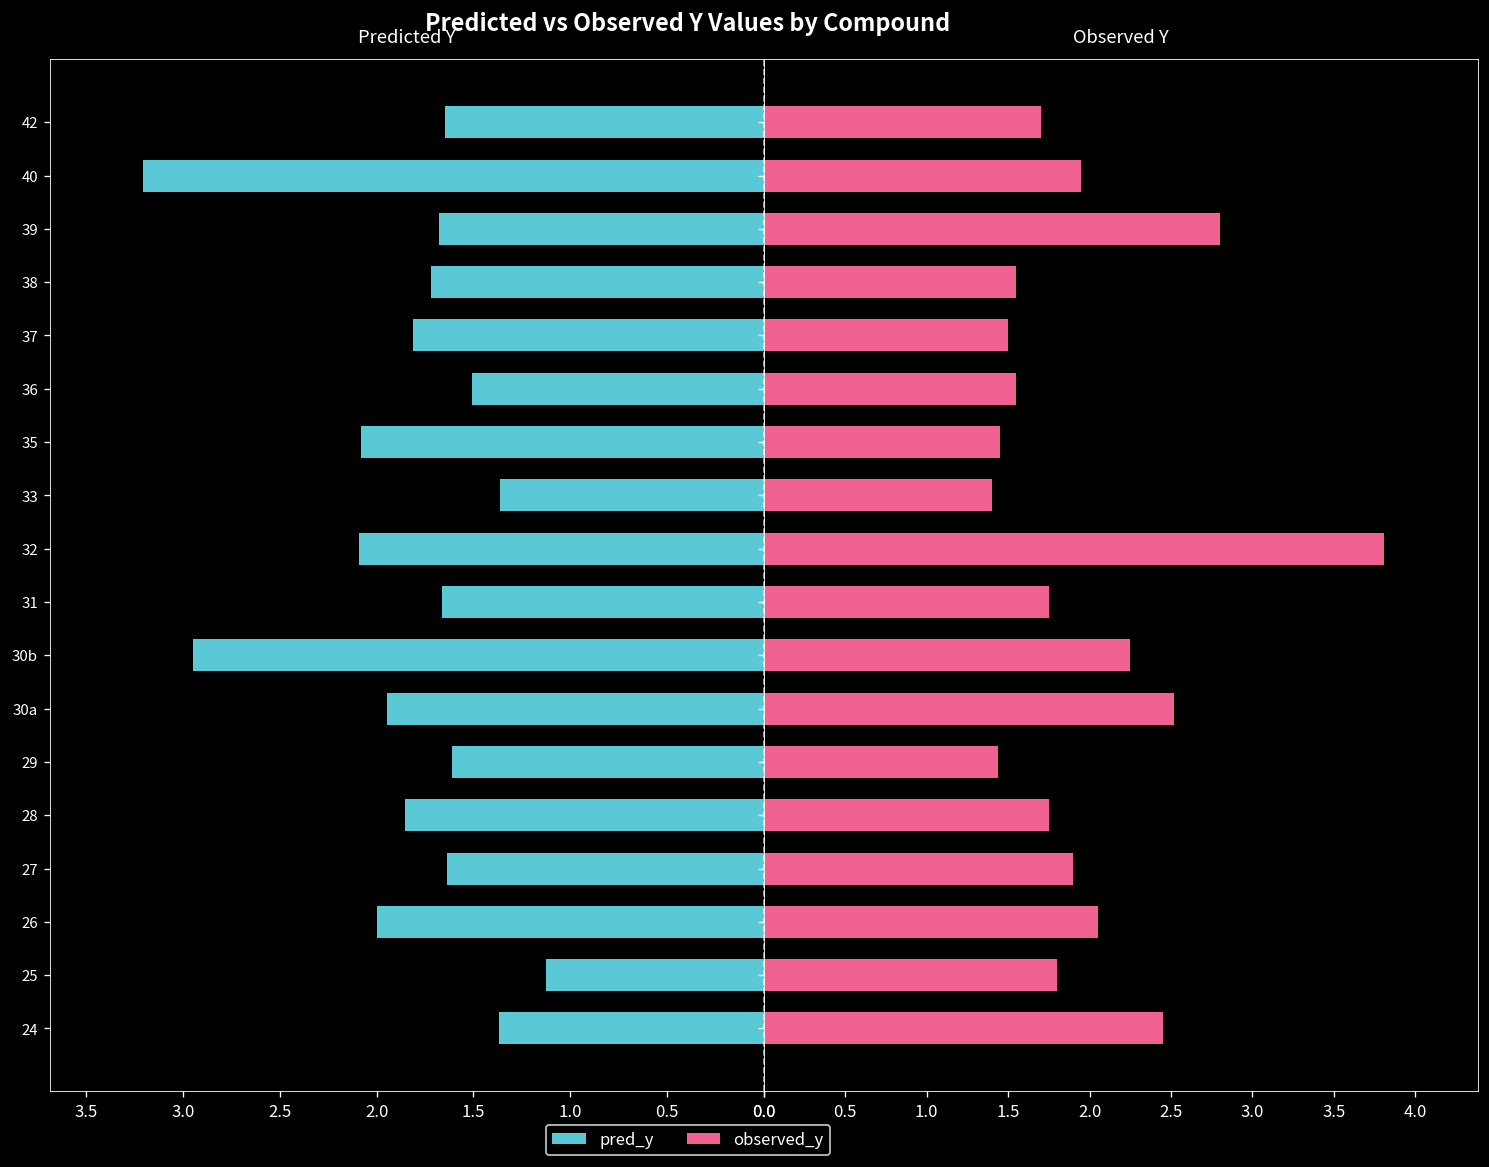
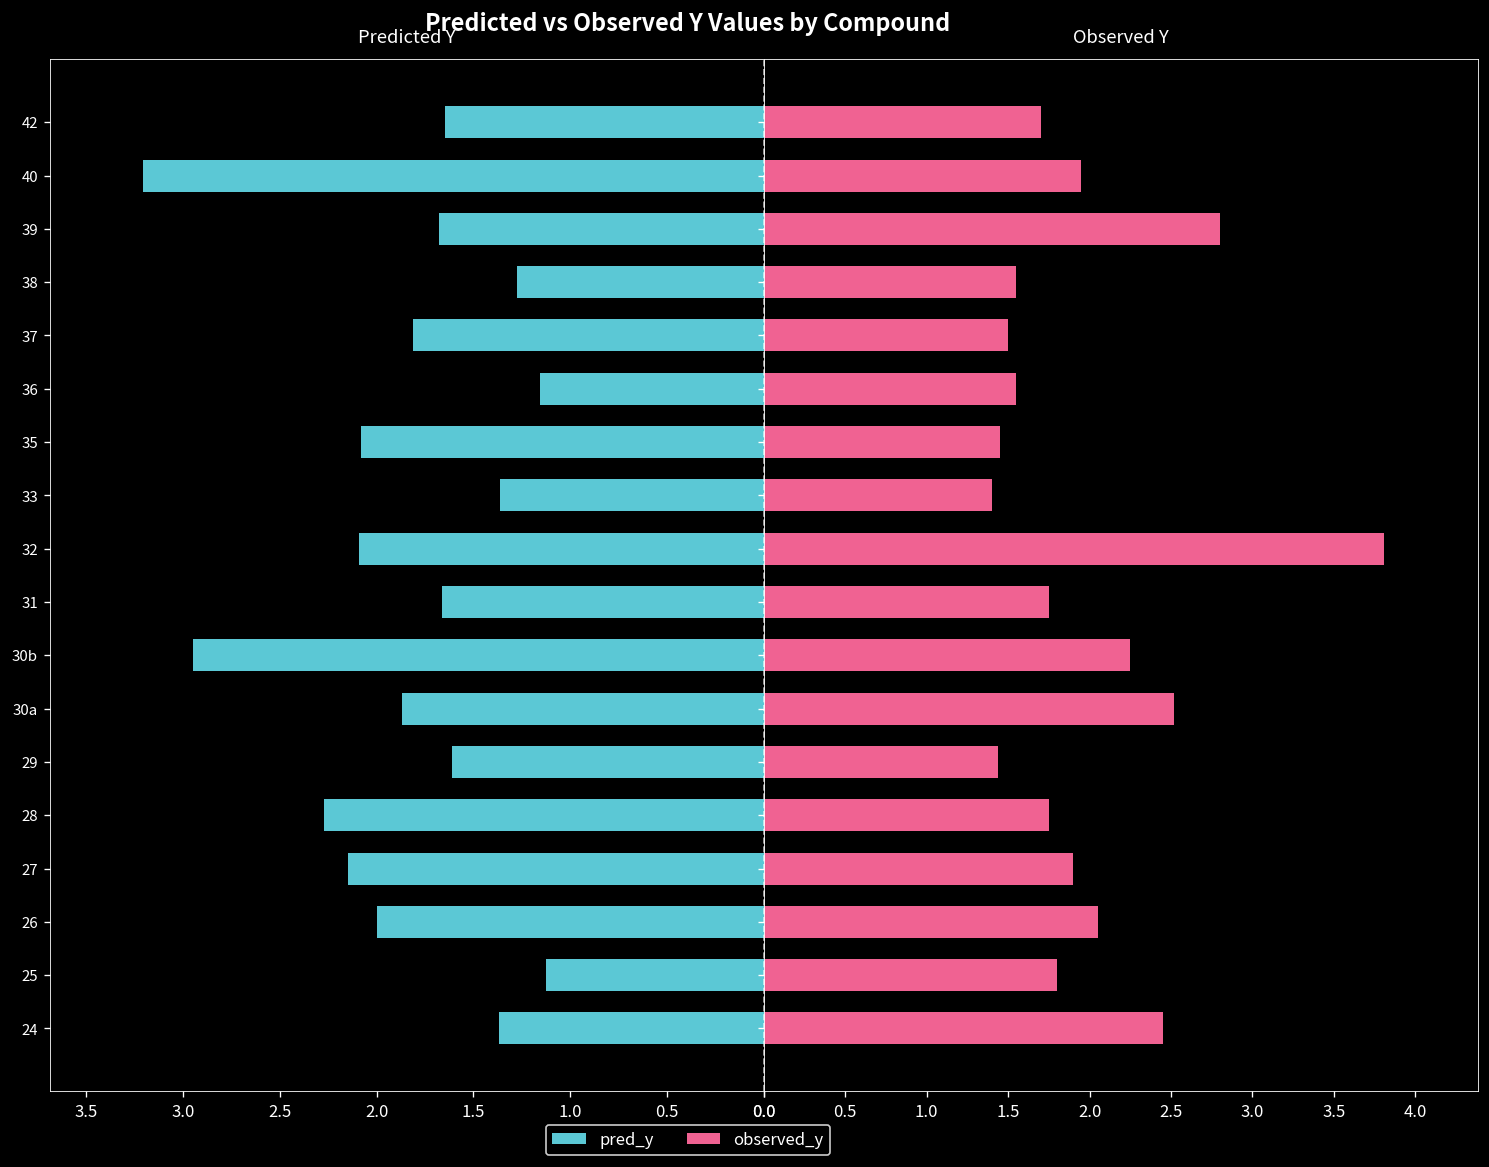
  {
    "Predicted Y": {
      "42": 1.65,
      "40": 3.21,
      "39": 1.68,
-     "38": 1.72,
+     "38": 1.27,
      "37": 1.81,
-     "36": 1.51,
+     "36": 1.15,
      "35": 2.08,
      "33": 1.36,
      "32": 2.09,
      "31": 1.66,
      "30b": 2.95,
-     "30a": 1.95,
+     "30a": 1.87,
      "29": 1.61,
-     "28": 1.85,
-     "27": 1.64,
+     "28": 2.27,
+     "27": 2.15,
      "26": 2.00,
      "25": 1.13,
      "24": 1.37
    }
  }
